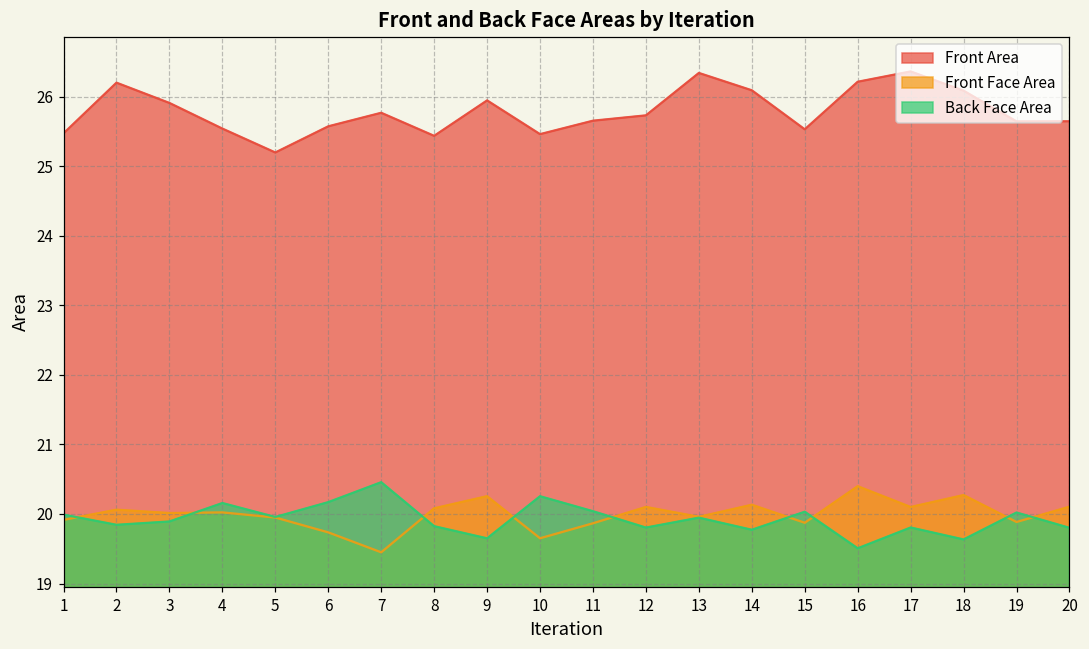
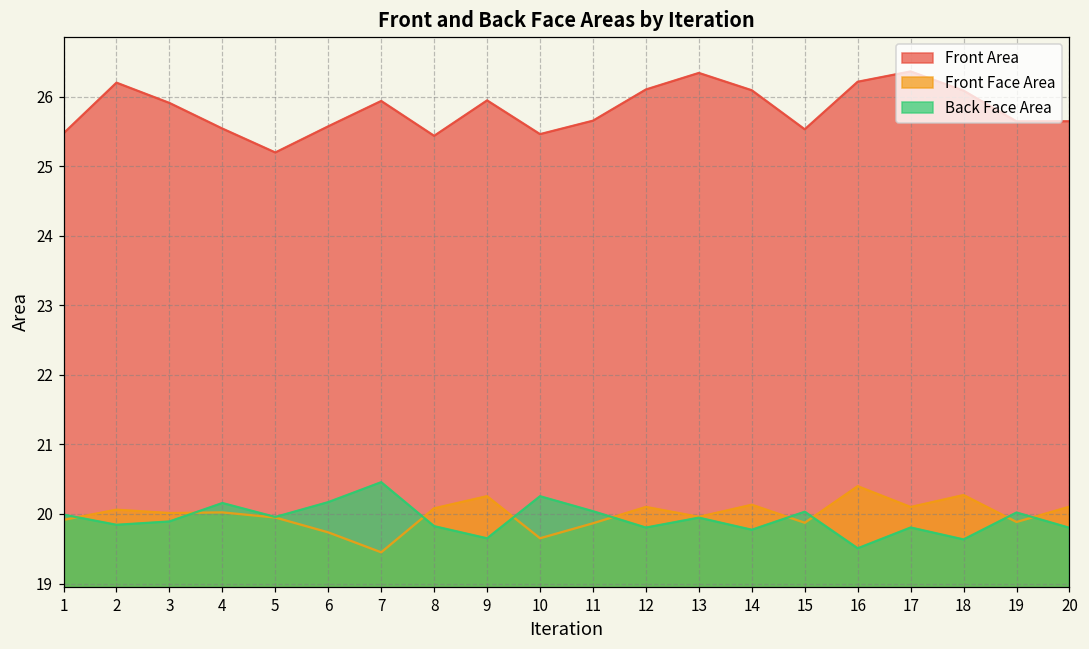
  {
    "Front Area": {
      "1": 25.5,
      "2": 26.2,
      "3": 25.9,
      "4": 25.5,
      "5": 25.2,
      "6": 25.6,
-     "7": 25.8,
+     "7": 25.9,
      "8": 25.4,
      "9": 25.9,
      "10": 25.5,
      "11": 25.7,
-     "12": 25.7,
+     "12": 26.1,
      "13": 26.3,
      "14": 26.1,
      "15": 25.5,
      "16": 26.2,
      "19": 25.6,
      "20": 25.6
    },
    "Front Face Area": {
      "1": 19.9,
      "2": 20.1,
      "3": 20.0,
      "4": 20.0,
      "6": 19.7,
      "7": 19.4,
      "8": 20.1,
      "9": 20.3,
      "10": 19.7,
      "11": 19.9,
      "12": 20.1,
      "14": 20.1,
      "15": 19.9,
      "16": 20.4,
      "17": 20.1,
      "18": 20.3,
      "19": 19.9,
      "20": 20.1
    },
    "Back Face Area": {
      "1": 20.0,
      "2": 19.8,
      "3": 19.9,
      "4": 20.2,
      "6": 20.2,
      "7": 20.5,
      "8": 19.8,
      "9": 19.7,
      "10": 20.3,
      "11": 20.0,
      "12": 19.8,
      "14": 19.8,
      "15": 20.0,
      "16": 19.5,
      "17": 19.8,
      "18": 19.6,
      "19": 20.0,
      "20": 19.8
    }
  }
